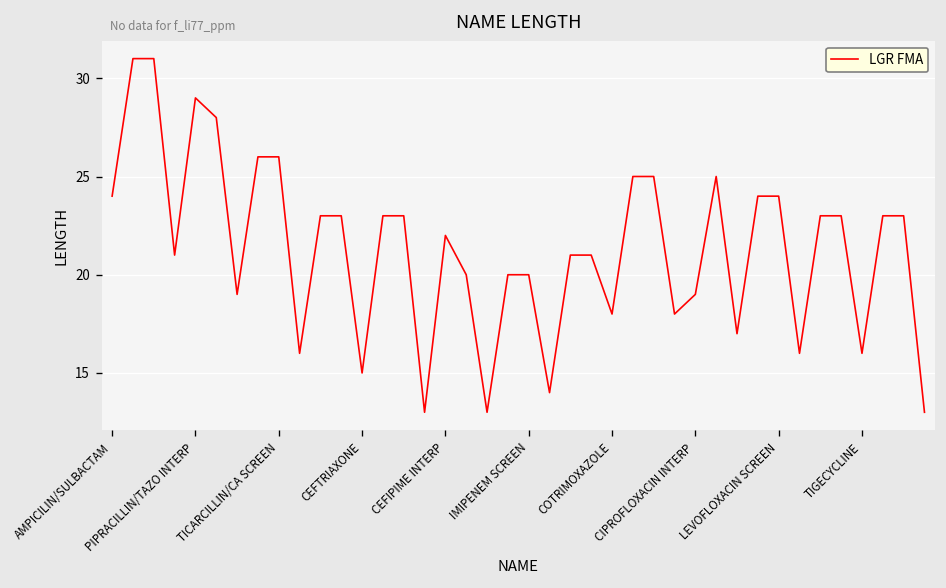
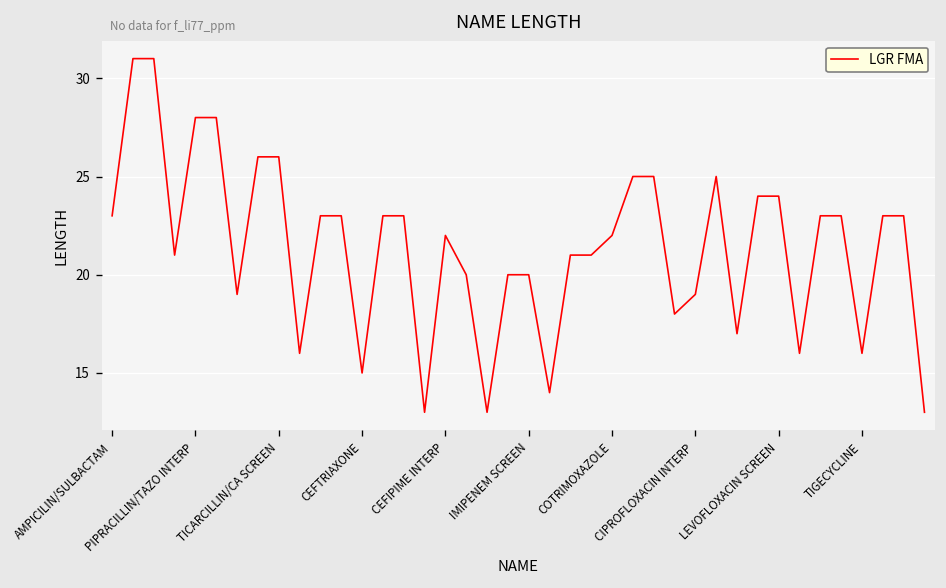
  {
-   "AMPICILIN/SULBACTAM": 24,
-   "PIPRACILLIN/TAZO INTERP": 29,
+   "AMPICILIN/SULBACTAM": 23,
+   "PIPRACILLIN/TAZO INTERP": 28,
    "TICARCILLIN/CA SCREEN": 26,
    "CEFTRIAXONE": 15,
    "CEFIPIME INTERP": 22,
    "IMIPENEM SCREEN": 20,
-   "COTRIMOXAZOLE": 18,
+   "COTRIMOXAZOLE": 22,
    "CIPROFLOXACIN INTERP": 19,
    "LEVOFLOXACIN SCREEN": 24,
    "TIGECYCLINE": 16
  }
